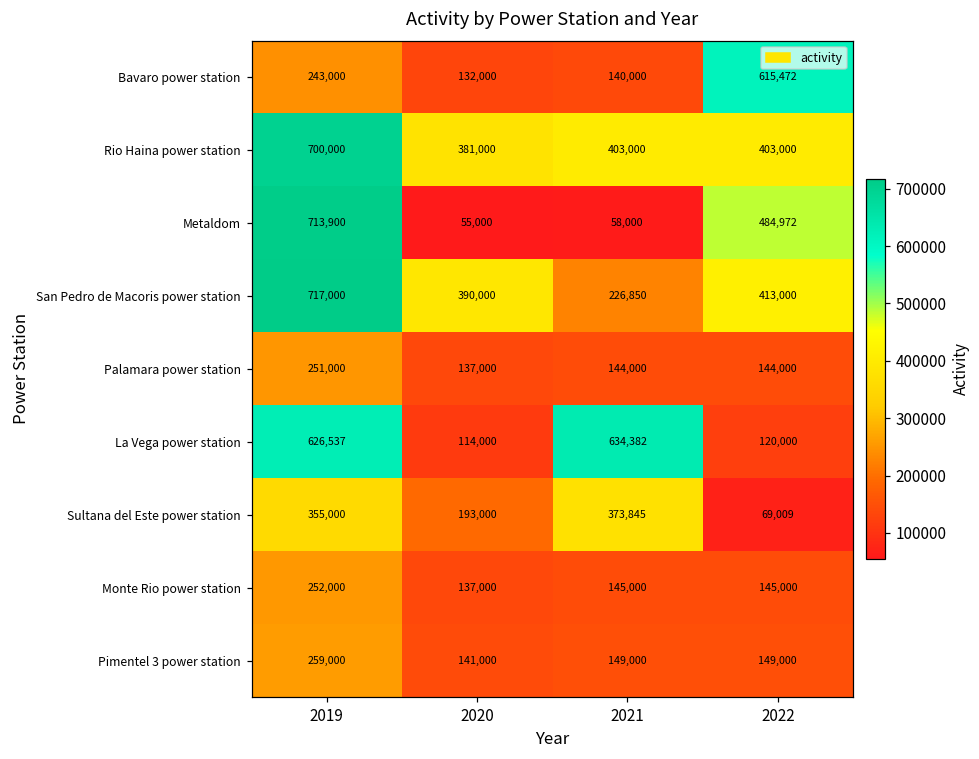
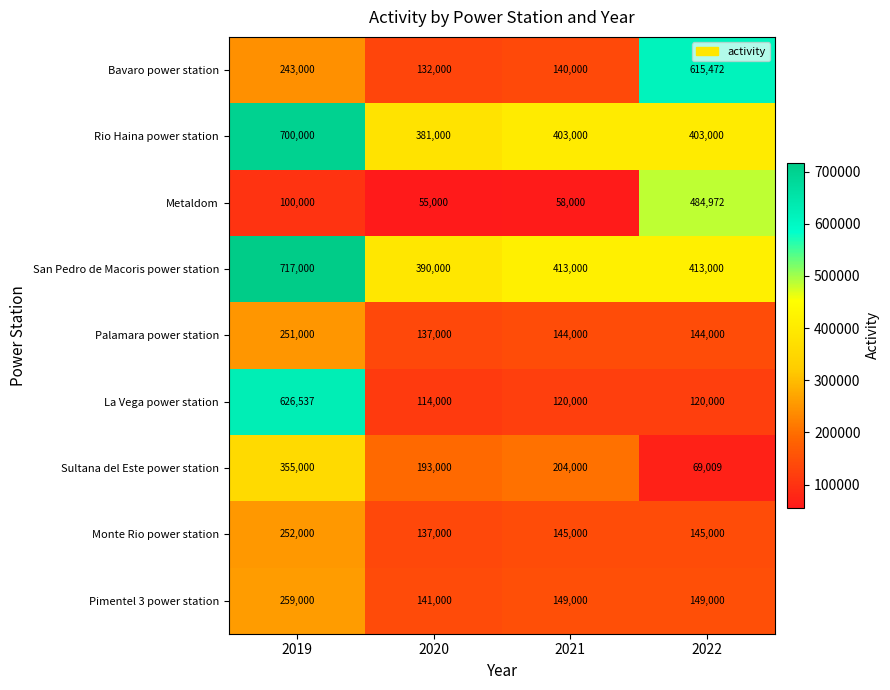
  {
    "Bavaro power station": {
      "2019": "243,000",
      "2020": "132,000",
      "2021": "140,000",
      "2022": "615,472"
    },
    "Rio Haina power station": {
      "2019": "700,000",
      "2020": "381,000",
      "2021": "403,000",
      "2022": "403,000"
    },
    "Metaldom": {
-     "2019": "713,900",
+     "2019": "100,000",
      "2020": "55,000",
      "2021": "58,000",
      "2022": "484,972"
    },
    "San Pedro de Macoris power station": {
      "2019": "717,000",
      "2020": "390,000",
-     "2021": "226,850",
+     "2021": "413,000",
      "2022": "413,000"
    },
    "Palamara power station": {
      "2019": "251,000",
      "2020": "137,000",
      "2021": "144,000",
      "2022": "144,000"
    },
    "La Vega power station": {
      "2019": "626,537",
      "2020": "114,000",
-     "2021": "634,382",
+     "2021": "120,000",
      "2022": "120,000"
    },
    "Sultana del Este power station": {
      "2019": "355,000",
      "2020": "193,000",
-     "2021": "373,845",
+     "2021": "204,000",
      "2022": "69,009"
    },
    "Monte Rio power station": {
      "2019": "252,000",
      "2020": "137,000",
      "2021": "145,000",
      "2022": "145,000"
    },
    "Pimentel 3 power station": {
      "2019": "259,000",
      "2020": "141,000",
      "2021": "149,000",
      "2022": "149,000"
    }
  }
